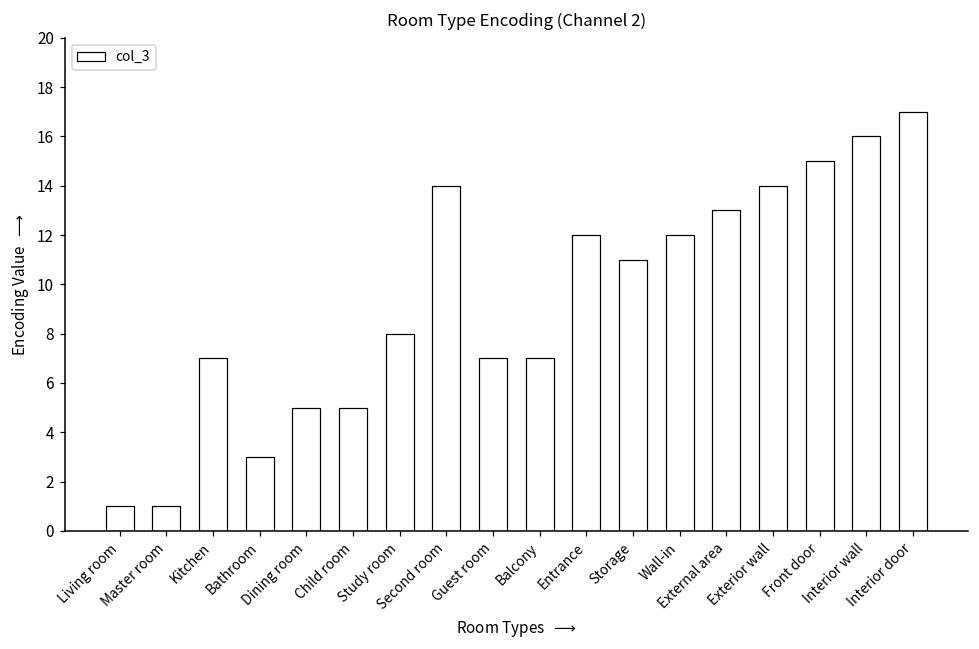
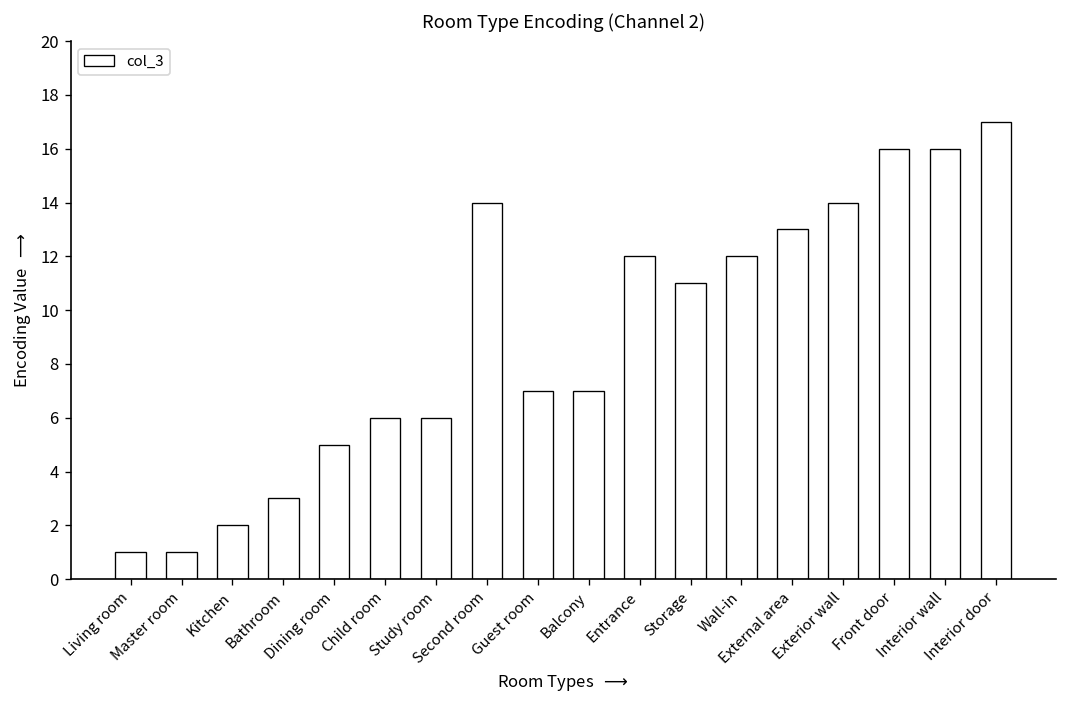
  {
    "Living room": 1,
    "Master room": 1,
-   "Kitchen": 7,
+   "Kitchen": 2,
    "Bathroom": 3,
    "Dining room": 5,
-   "Child room": 5,
-   "Study room": 8,
+   "Child room": 6,
+   "Study room": 6,
    "Second room": 14,
    "Guest room": 7,
    "Balcony": 7,
    "Entrance": 12,
    "Storage": 11,
    "Wall-in": 12,
    "External area": 13,
    "Exterior wall": 14,
-   "Front door": 15,
+   "Front door": 16,
    "Interior wall": 16,
    "Interior door": 17
  }
